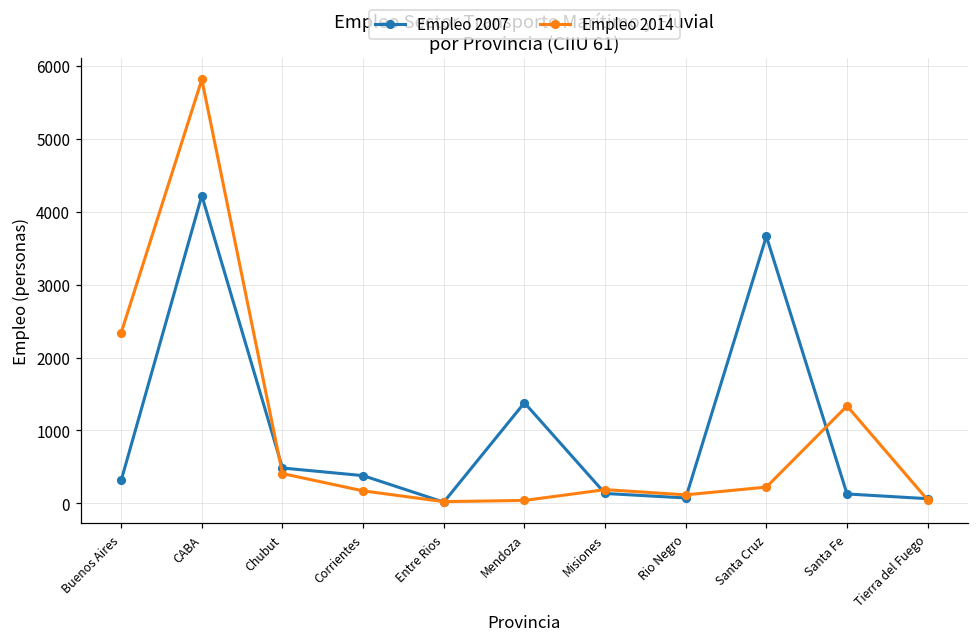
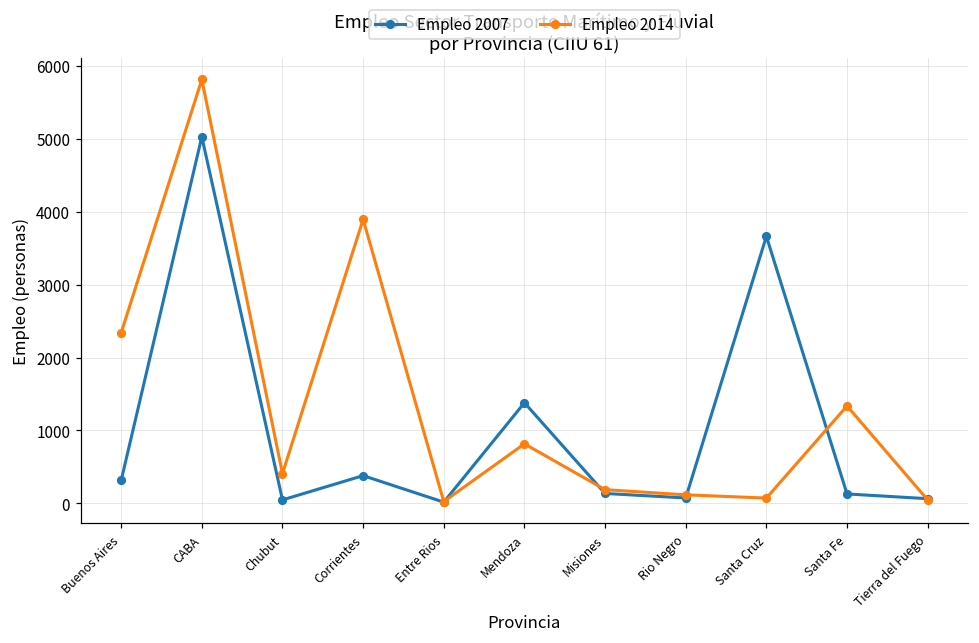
  {
    "Empleo 2007": {
      "Buenos Aires": 300,
-     "CABA": 4200,
-     "Chubut": 500,
+     "CABA": 5000,
+     "Chubut": 0,
      "Corrientes": 400,
      "Mendoza": 1400,
      "Misiones": 100,
      "Rio Negro": 100,
      "Santa Cruz": 3700,
      "Santa Fe": 100
    },
    "Empleo 2014": {
      "Buenos Aires": 2300,
      "CABA": 5800,
      "Chubut": 400,
-     "Corrientes": 200,
-     "Mendoza": 0,
+     "Corrientes": 3900,
+     "Mendoza": 800,
      "Misiones": 200,
      "Rio Negro": 100,
-     "Santa Cruz": 200,
+     "Santa Cruz": 100,
      "Santa Fe": 1300
    }
  }
